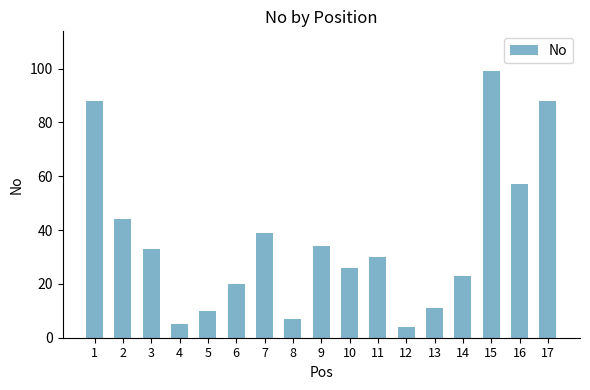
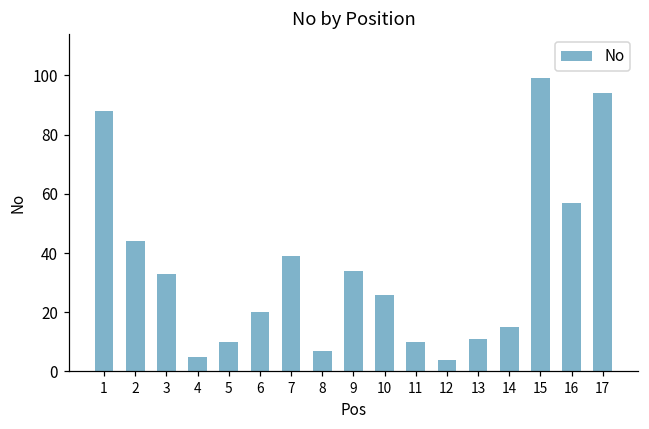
  {
    "1": 88,
    "2": 44,
    "3": 33,
    "4": 5,
    "5": 10,
    "6": 20,
    "7": 39,
    "8": 7,
    "9": 34,
    "10": 26,
-   "11": 30,
+   "11": 10,
    "12": 4,
    "13": 11,
-   "14": 23,
+   "14": 15,
    "15": 99,
    "16": 57,
-   "17": 88
+   "17": 94
  }
